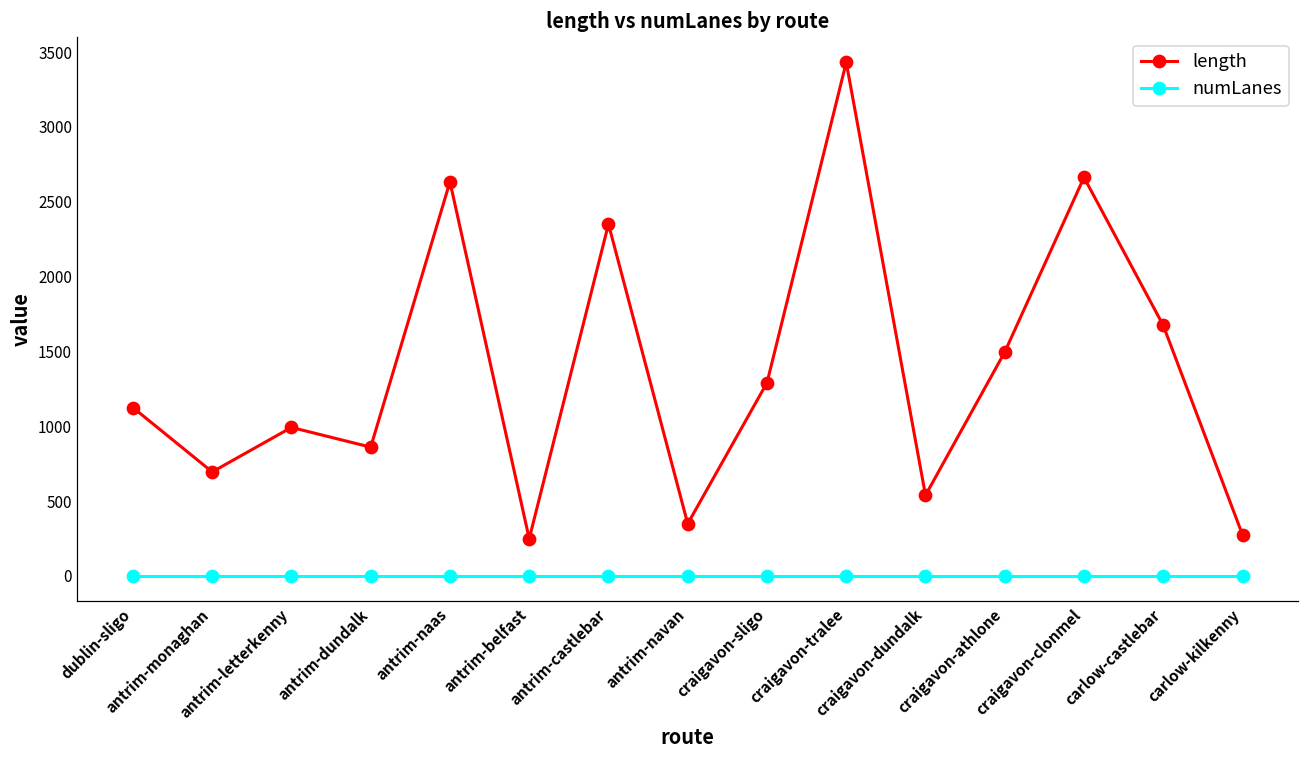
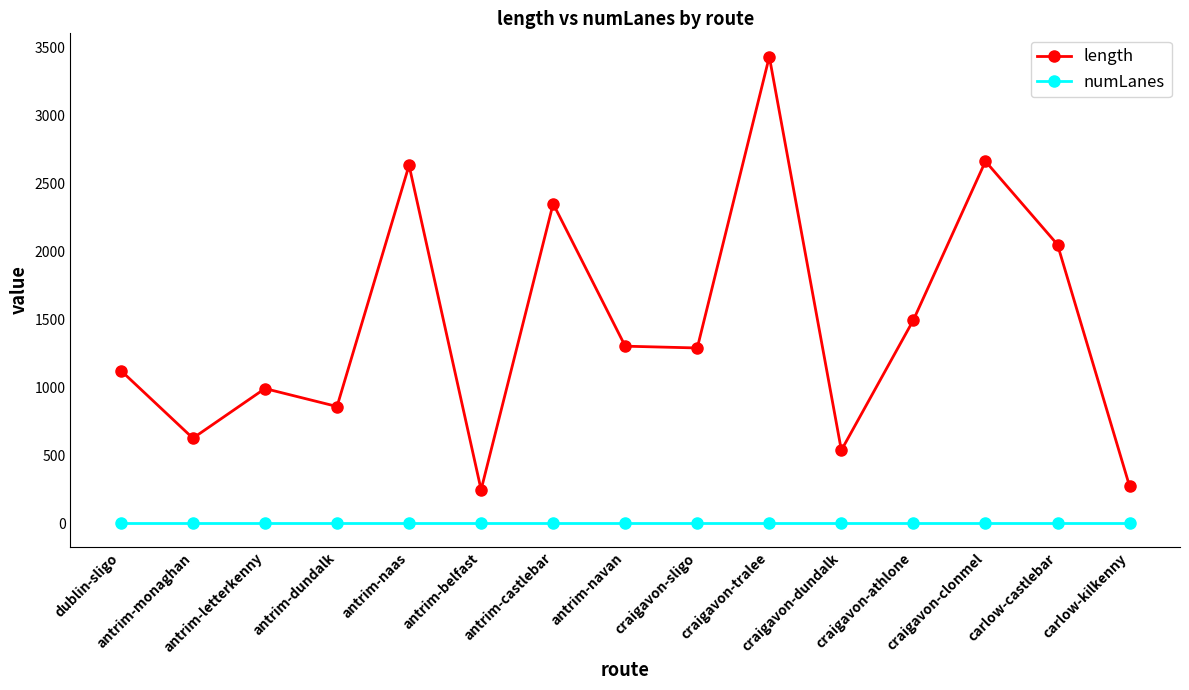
  {
    "length": {
      "dublin-sligo": 1120,
-     "antrim-monaghan": 690,
+     "antrim-monaghan": 630,
      "antrim-letterkenny": 990,
      "antrim-dundalk": 860,
      "antrim-naas": 2630,
      "antrim-belfast": 250,
      "antrim-castlebar": 2350,
-     "antrim-navan": 350,
+     "antrim-navan": 1300,
      "craigavon-sligo": 1290,
      "craigavon-tralee": 3430,
      "craigavon-dundalk": 540,
      "craigavon-athlone": 1500,
      "craigavon-clonmel": 2660,
-     "carlow-castlebar": 1670,
+     "carlow-castlebar": 2050,
      "carlow-kilkenny": 270
    },
    "numLanes": {
      "dublin-sligo": 0,
      "antrim-monaghan": 0,
      "antrim-letterkenny": 0,
      "antrim-dundalk": 0,
      "antrim-naas": 0,
      "antrim-belfast": 0,
      "antrim-castlebar": 0,
      "antrim-navan": 0,
      "craigavon-sligo": 0,
      "craigavon-tralee": 0,
      "craigavon-dundalk": 0,
      "craigavon-athlone": 0,
      "craigavon-clonmel": 0,
      "carlow-castlebar": 0,
      "carlow-kilkenny": 0
    }
  }
